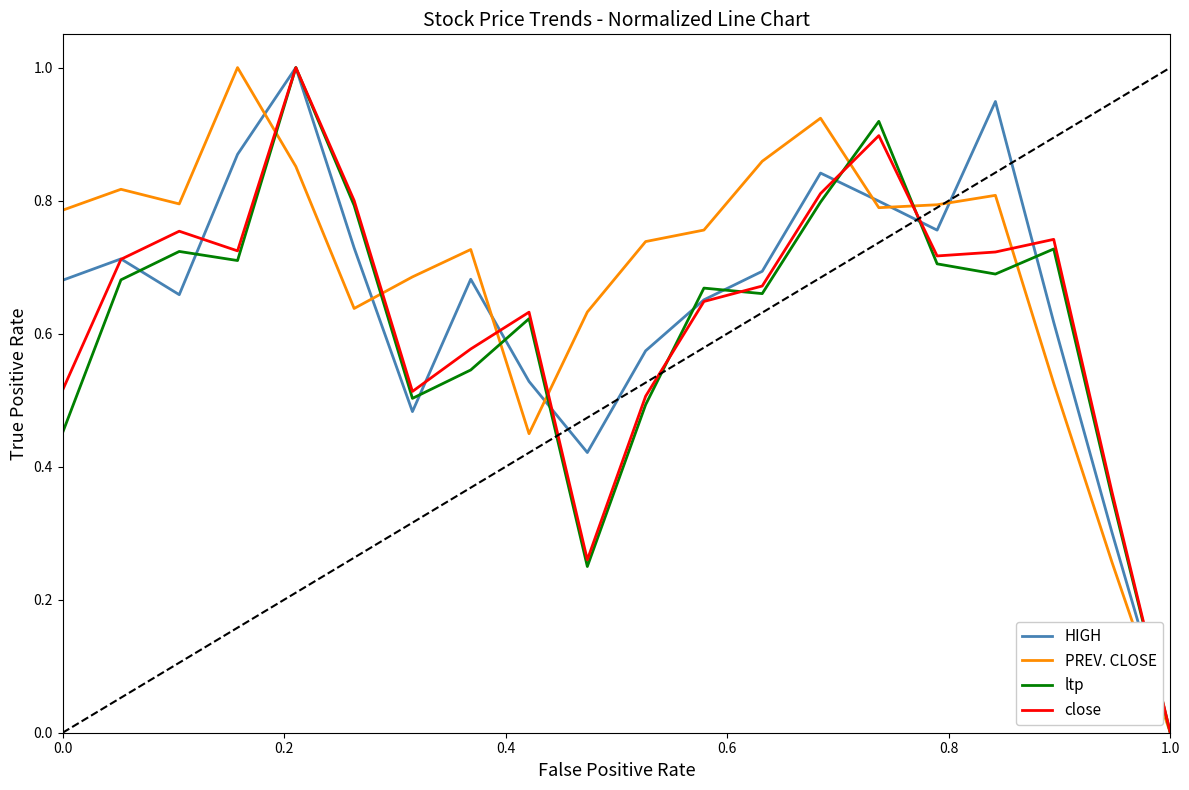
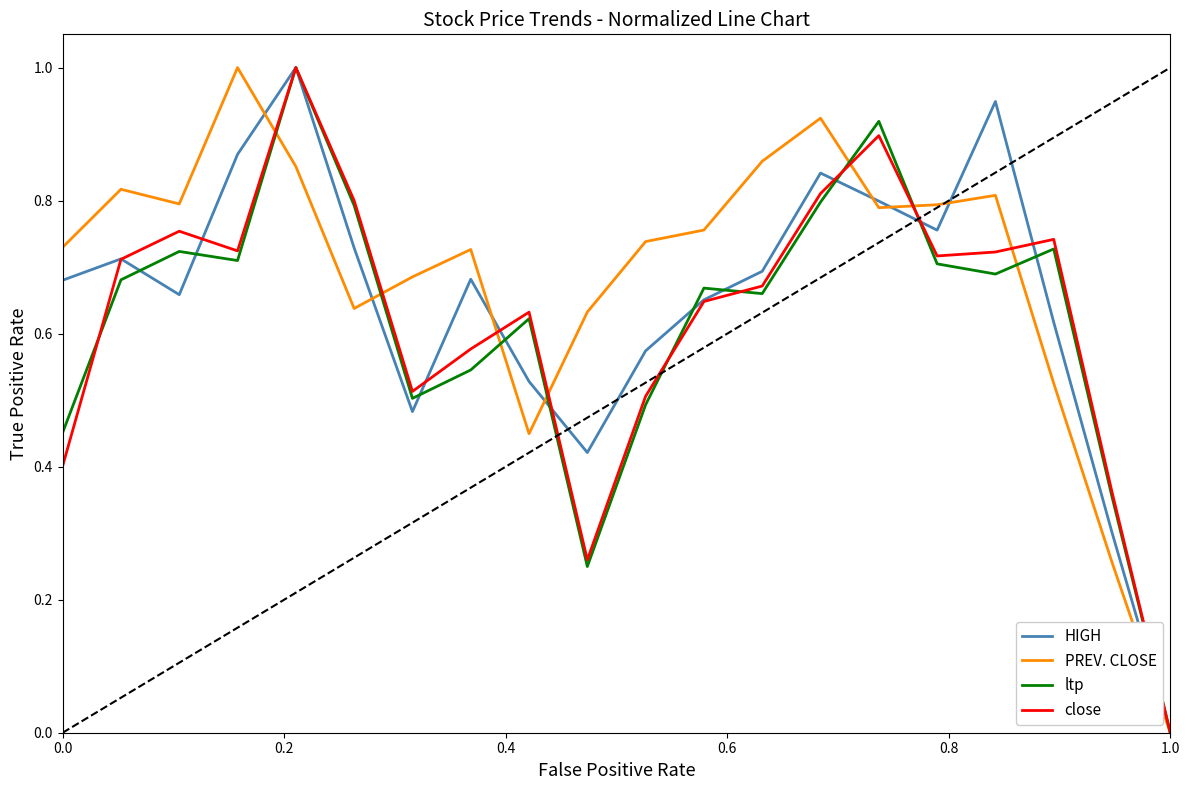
  {
    "HIGH": {
      "0.0": 0.68
    },
    "PREV. CLOSE": {
-     "0.0": 0.79
+     "0.0": 0.73
    },
    "ltp": {
      "0.0": 0.45
    },
    "close": {
-     "0.0": 0.52
+     "0.0": 0.40
    }
  }
